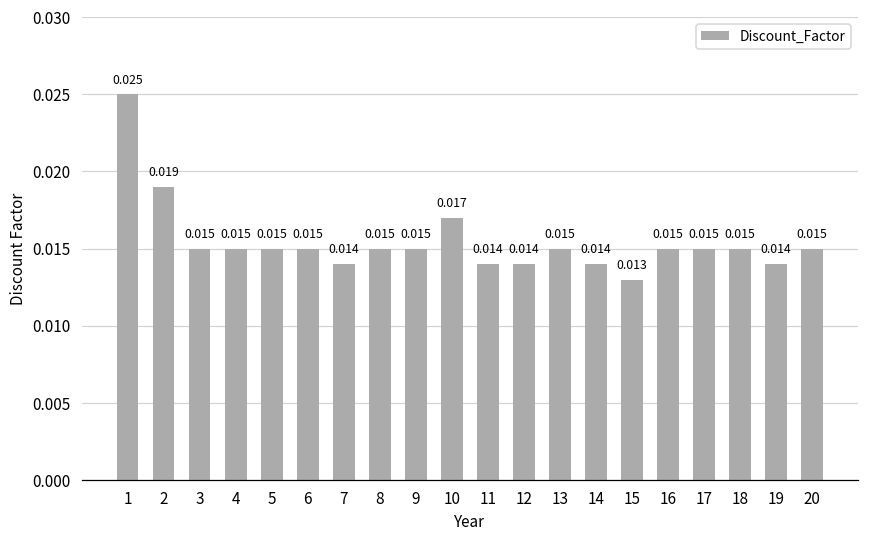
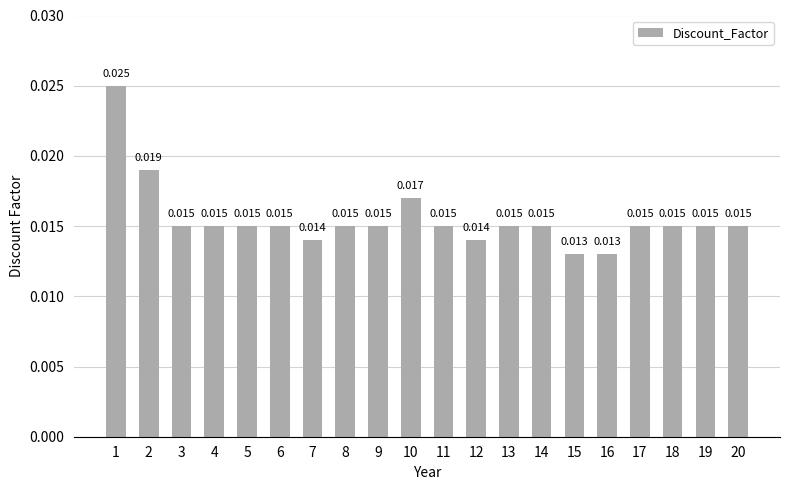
  {
    "1": 0.025,
    "2": 0.019,
    "3": 0.015,
    "4": 0.015,
    "5": 0.015,
    "6": 0.015,
    "7": 0.014,
    "8": 0.015,
    "9": 0.015,
    "10": 0.017,
-   "11": 0.014,
+   "11": 0.015,
    "12": 0.014,
    "13": 0.015,
-   "14": 0.014,
+   "14": 0.015,
    "15": 0.013,
-   "16": 0.015,
+   "16": 0.013,
    "17": 0.015,
    "18": 0.015,
-   "19": 0.014,
+   "19": 0.015,
    "20": 0.015
  }
